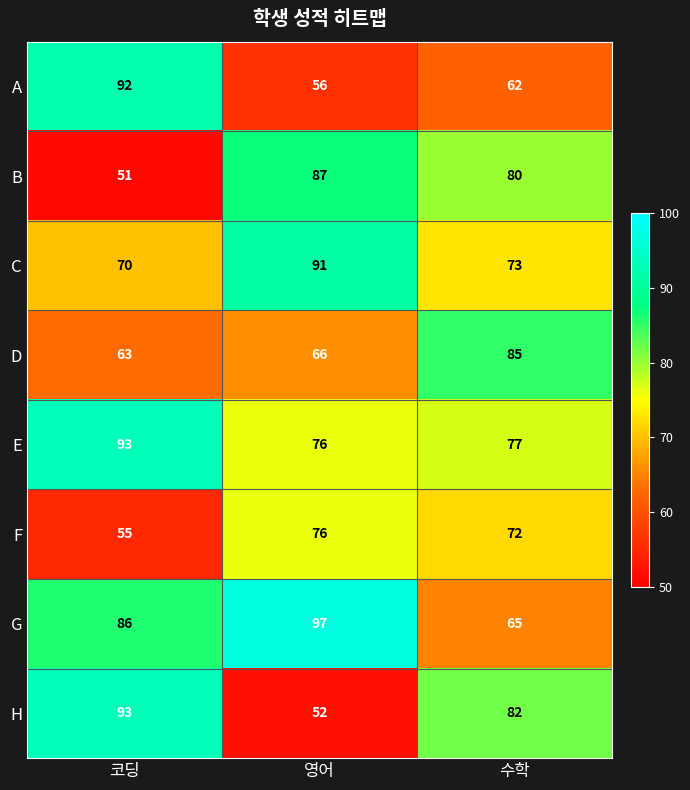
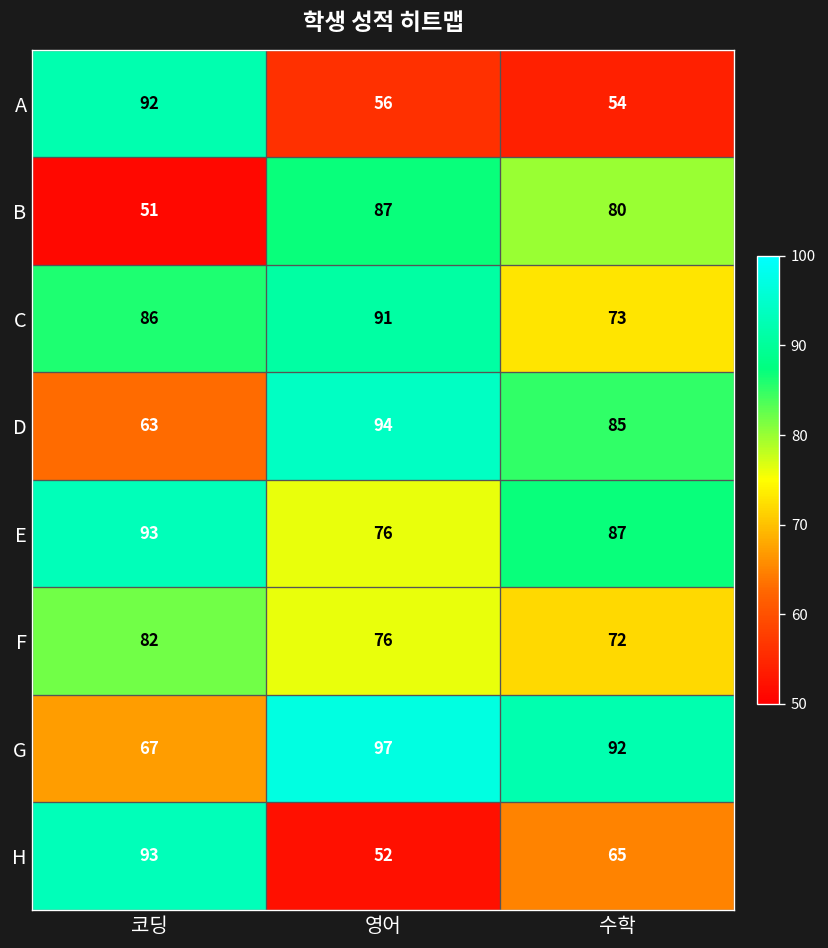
  {
    "A": {
      "코딩": 92,
      "영어": 56,
-     "수학": 62
+     "수학": 54
    },
    "B": {
      "코딩": 51,
      "영어": 87,
      "수학": 80
    },
    "C": {
-     "코딩": 70,
+     "코딩": 86,
      "영어": 91,
      "수학": 73
    },
    "D": {
      "코딩": 63,
-     "영어": 66,
+     "영어": 94,
      "수학": 85
    },
    "E": {
      "코딩": 93,
      "영어": 76,
-     "수학": 77
+     "수학": 87
    },
    "F": {
-     "코딩": 55,
+     "코딩": 82,
      "영어": 76,
      "수학": 72
    },
    "G": {
-     "코딩": 86,
+     "코딩": 67,
      "영어": 97,
-     "수학": 65
+     "수학": 92
    },
    "H": {
      "코딩": 93,
      "영어": 52,
-     "수학": 82
+     "수학": 65
    }
  }
